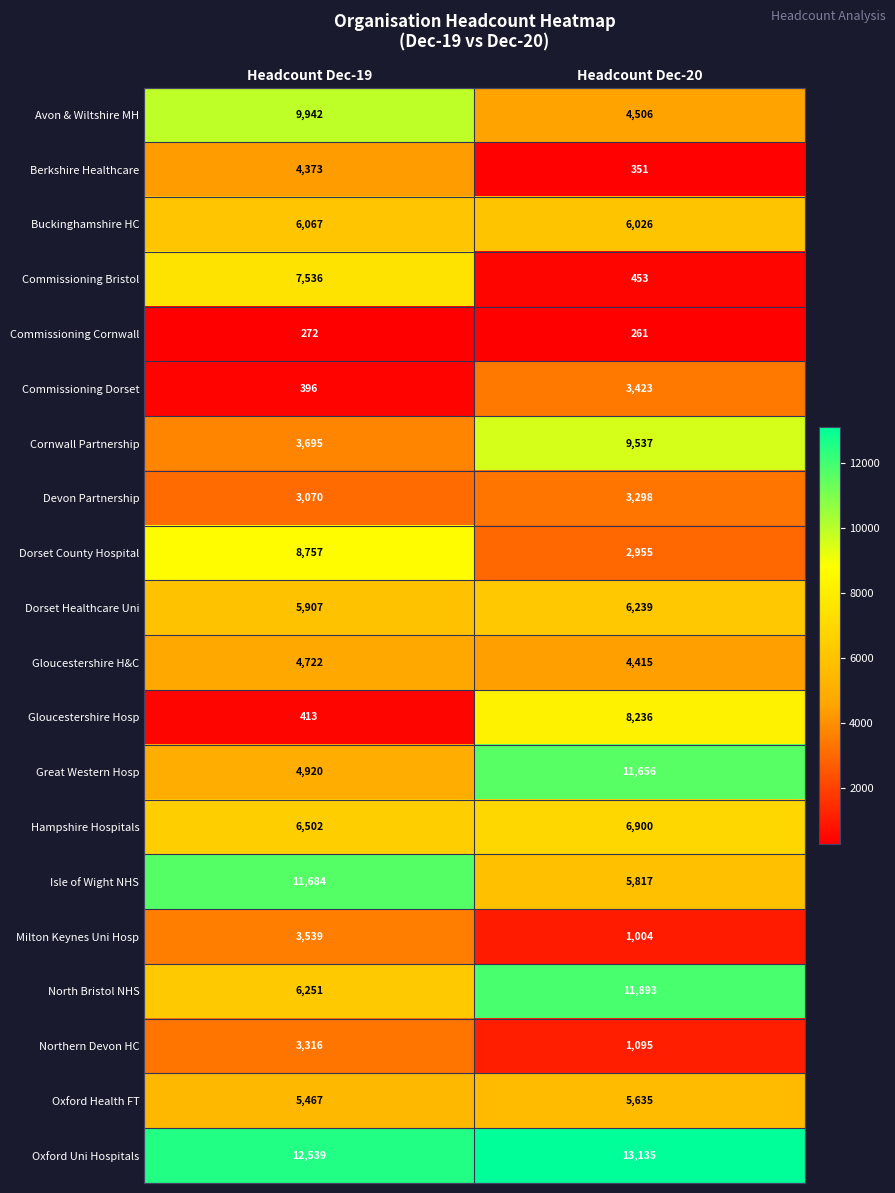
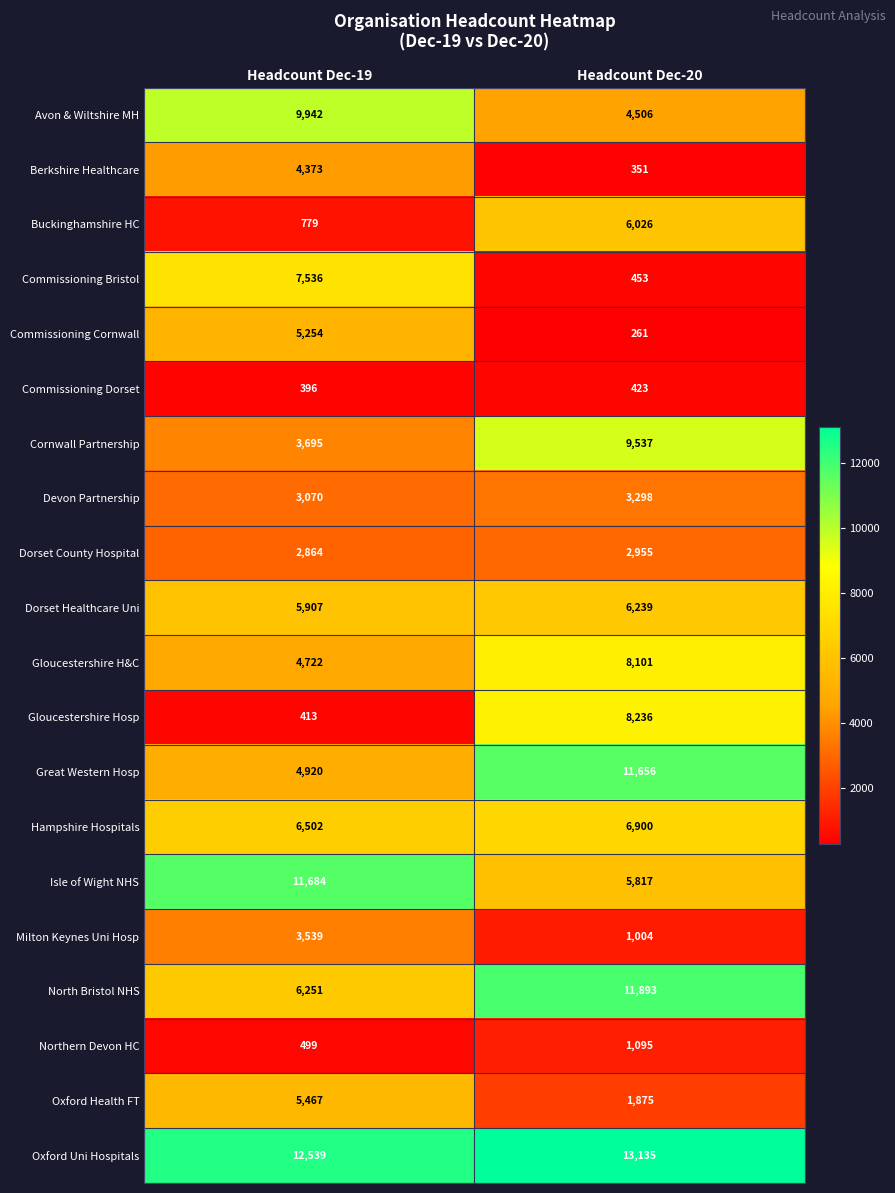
  {
    "Avon & Wiltshire MH": {
      "Headcount Dec-19": "9,942",
      "Headcount Dec-20": "4,506"
    },
    "Berkshire Healthcare": {
      "Headcount Dec-19": "4,373",
      "Headcount Dec-20": "351"
    },
    "Buckinghamshire HC": {
-     "Headcount Dec-19": "6,067",
+     "Headcount Dec-19": "779",
      "Headcount Dec-20": "6,026"
    },
    "Commissioning Bristol": {
      "Headcount Dec-19": "7,536",
      "Headcount Dec-20": "453"
    },
    "Commissioning Cornwall": {
-     "Headcount Dec-19": "272",
+     "Headcount Dec-19": "5,254",
      "Headcount Dec-20": "261"
    },
    "Commissioning Dorset": {
      "Headcount Dec-19": "396",
-     "Headcount Dec-20": "3,423"
+     "Headcount Dec-20": "423"
    },
    "Cornwall Partnership": {
      "Headcount Dec-19": "3,695",
      "Headcount Dec-20": "9,537"
    },
    "Devon Partnership": {
      "Headcount Dec-19": "3,070",
      "Headcount Dec-20": "3,298"
    },
    "Dorset County Hospital": {
-     "Headcount Dec-19": "8,757",
+     "Headcount Dec-19": "2,864",
      "Headcount Dec-20": "2,955"
    },
    "Dorset Healthcare Uni": {
      "Headcount Dec-19": "5,907",
      "Headcount Dec-20": "6,239"
    },
    "Gloucestershire H&C": {
      "Headcount Dec-19": "4,722",
-     "Headcount Dec-20": "4,415"
+     "Headcount Dec-20": "8,101"
    },
    "Gloucestershire Hosp": {
      "Headcount Dec-19": "413",
      "Headcount Dec-20": "8,236"
    },
    "Great Western Hosp": {
      "Headcount Dec-19": "4,920",
      "Headcount Dec-20": "11,656"
    },
    "Hampshire Hospitals": {
      "Headcount Dec-19": "6,502",
      "Headcount Dec-20": "6,900"
    },
    "Isle of Wight NHS": {
      "Headcount Dec-19": "11,684",
      "Headcount Dec-20": "5,817"
    },
    "Milton Keynes Uni Hosp": {
      "Headcount Dec-19": "3,539",
      "Headcount Dec-20": "1,004"
    },
    "North Bristol NHS": {
      "Headcount Dec-19": "6,251",
      "Headcount Dec-20": "11,893"
    },
    "Northern Devon HC": {
-     "Headcount Dec-19": "3,316",
+     "Headcount Dec-19": "499",
      "Headcount Dec-20": "1,095"
    },
    "Oxford Health FT": {
      "Headcount Dec-19": "5,467",
-     "Headcount Dec-20": "5,635"
+     "Headcount Dec-20": "1,875"
    },
    "Oxford Uni Hospitals": {
      "Headcount Dec-19": "12,539",
      "Headcount Dec-20": "13,135"
    }
  }
